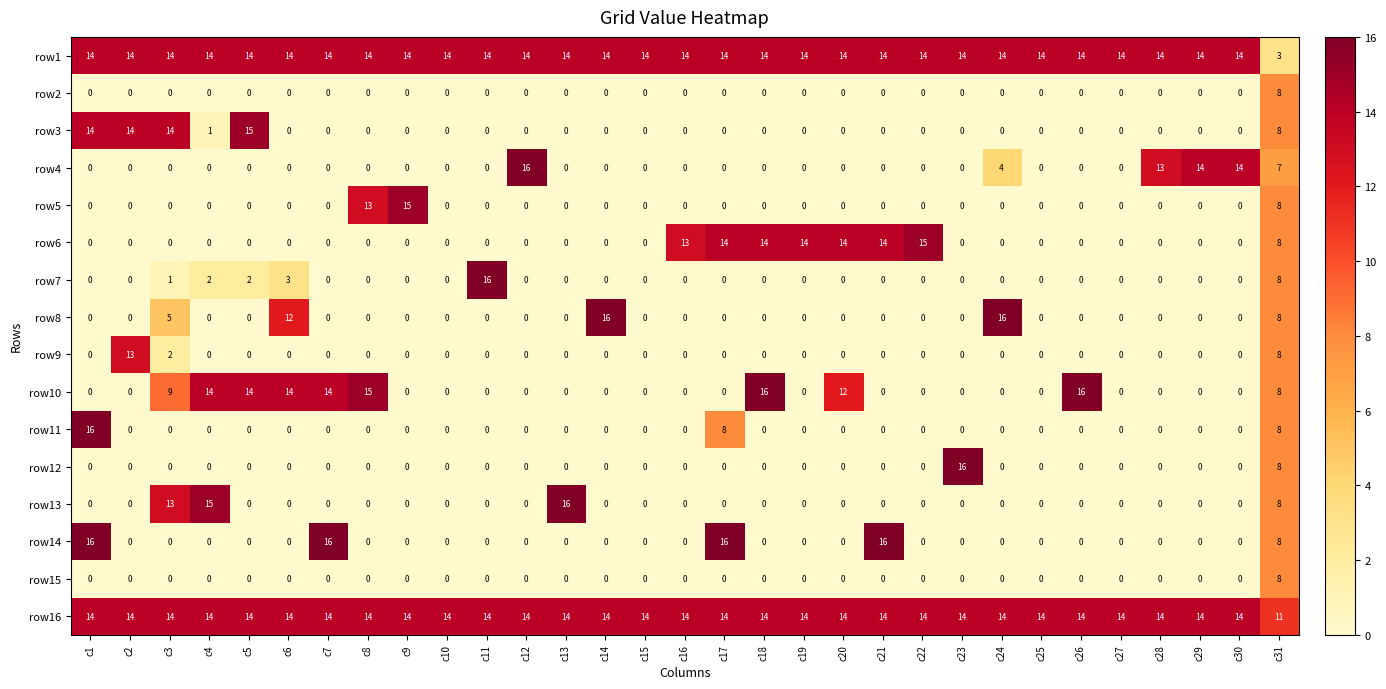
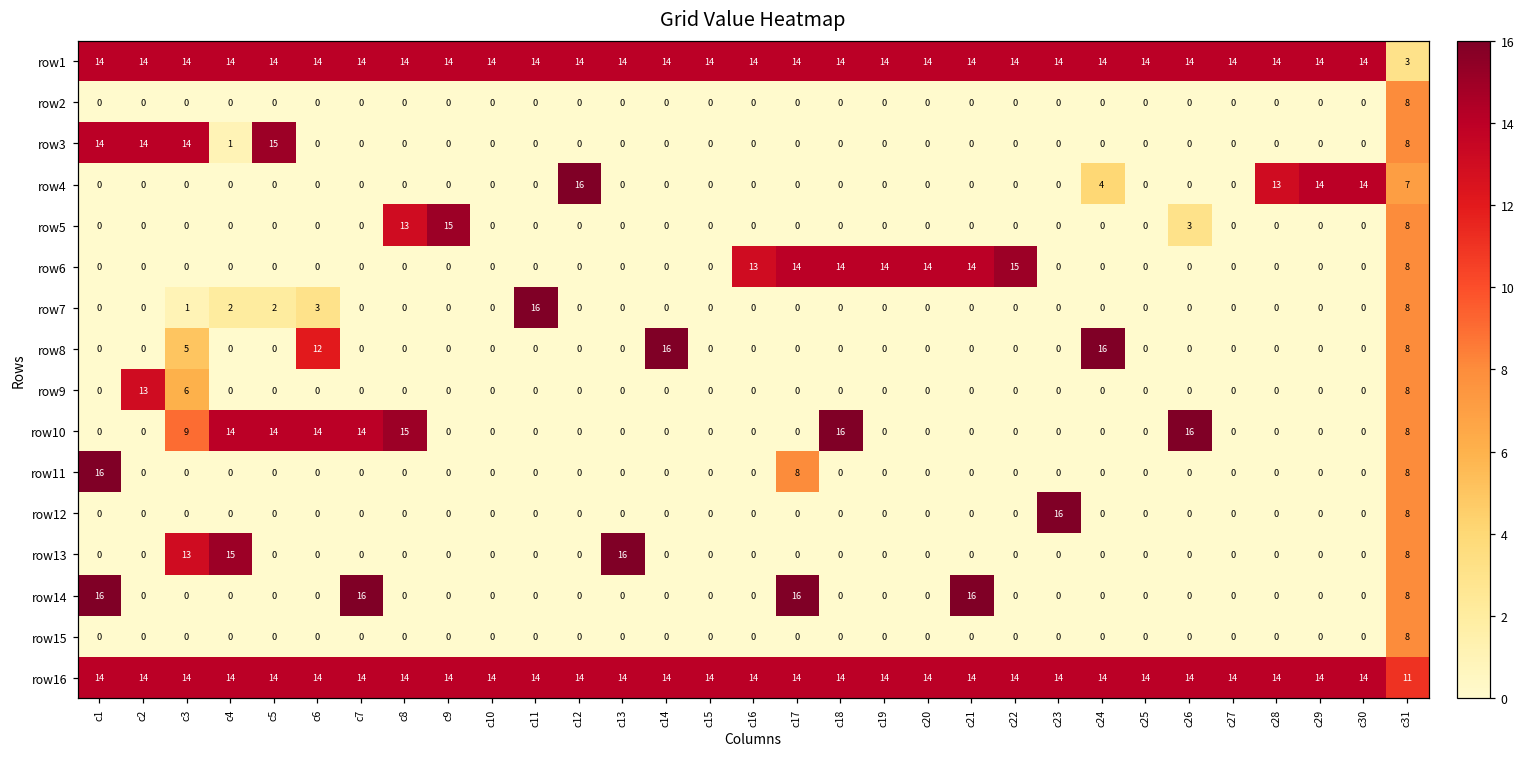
  {
    "row5": {
      "c1": 0,
      "c2": 0,
      "c3": 0,
      "c4": 0,
      "c5": 0,
      "c6": 0,
      "c7": 0,
      "c8": 13,
      "c9": 15,
      "c10": 0,
      "c11": 0,
      "c12": 0,
      "c13": 0,
      "c14": 0,
      "c15": 0,
      "c16": 0,
      "c17": 0,
      "c18": 0,
      "c19": 0,
      "c20": 0,
      "c21": 0,
      "c22": 0,
      "c23": 0,
      "c24": 0,
      "c25": 0,
-     "c26": 0,
+     "c26": 3,
      "c27": 0,
      "c28": 0,
      "c29": 0,
      "c30": 0,
      "c31": 8
    },
    "row9": {
      "c1": 0,
      "c2": 13,
-     "c3": 2,
+     "c3": 6,
      "c4": 0,
      "c5": 0,
      "c6": 0,
      "c7": 0,
      "c8": 0,
      "c9": 0,
      "c10": 0,
      "c11": 0,
      "c12": 0,
      "c13": 0,
      "c14": 0,
      "c15": 0,
      "c16": 0,
      "c17": 0,
      "c18": 0,
      "c19": 0,
      "c20": 0,
      "c21": 0,
      "c22": 0,
      "c23": 0,
      "c24": 0,
      "c25": 0,
      "c26": 0,
      "c27": 0,
      "c28": 0,
      "c29": 0,
      "c30": 0,
      "c31": 8
    },
    "row10": {
      "c1": 0,
      "c2": 0,
      "c3": 9,
      "c4": 14,
      "c5": 14,
      "c6": 14,
      "c7": 14,
      "c8": 15,
      "c9": 0,
      "c10": 0,
      "c11": 0,
      "c12": 0,
      "c13": 0,
      "c14": 0,
      "c15": 0,
      "c16": 0,
      "c17": 0,
      "c18": 16,
      "c19": 0,
-     "c20": 12,
+     "c20": 0,
      "c21": 0,
      "c22": 0,
      "c23": 0,
      "c24": 0,
      "c25": 0,
      "c26": 16,
      "c27": 0,
      "c28": 0,
      "c29": 0,
      "c30": 0,
      "c31": 8
    }
  }
